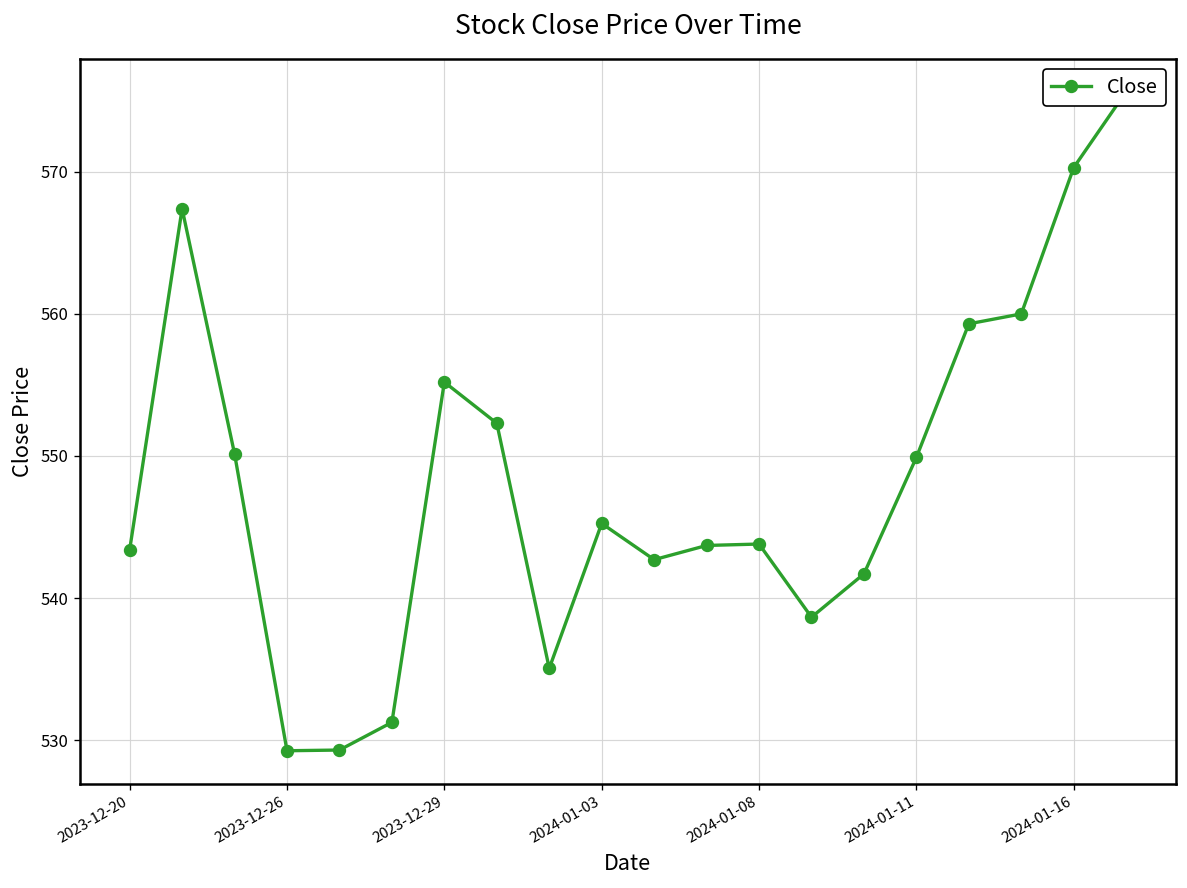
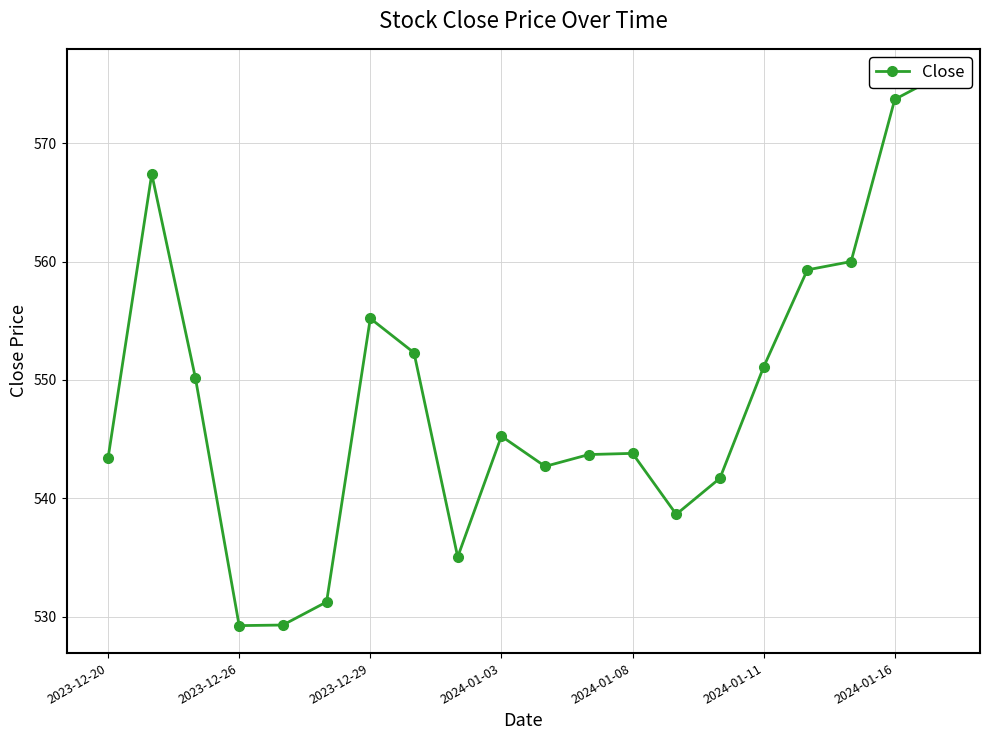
  {
    "2023-12-20": 543.4,
    "2023-12-26": 529.3,
    "2023-12-29": 555.2,
    "2024-01-03": 545.3,
    "2024-01-08": 543.8,
-   "2024-01-11": 549.9,
-   "2024-01-16": 570.3
+   "2024-01-11": 551.1,
+   "2024-01-16": 573.7
  }
